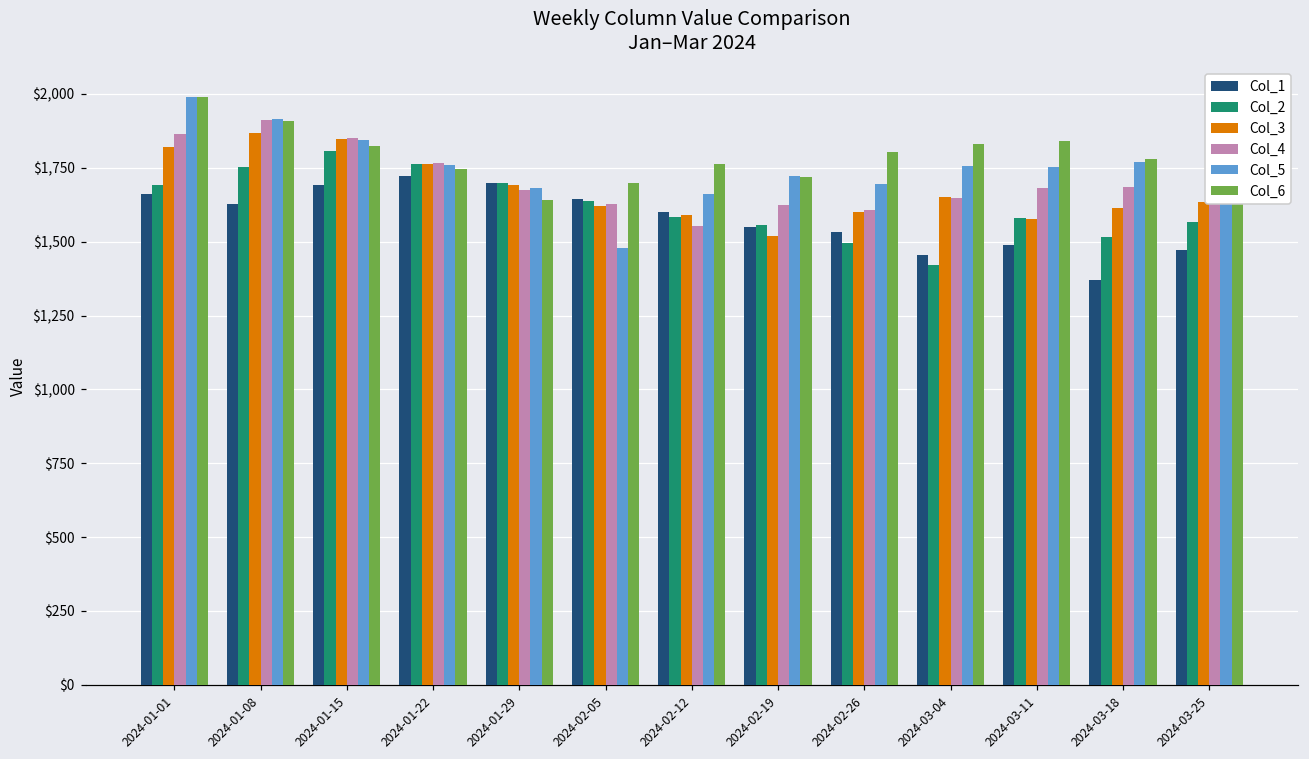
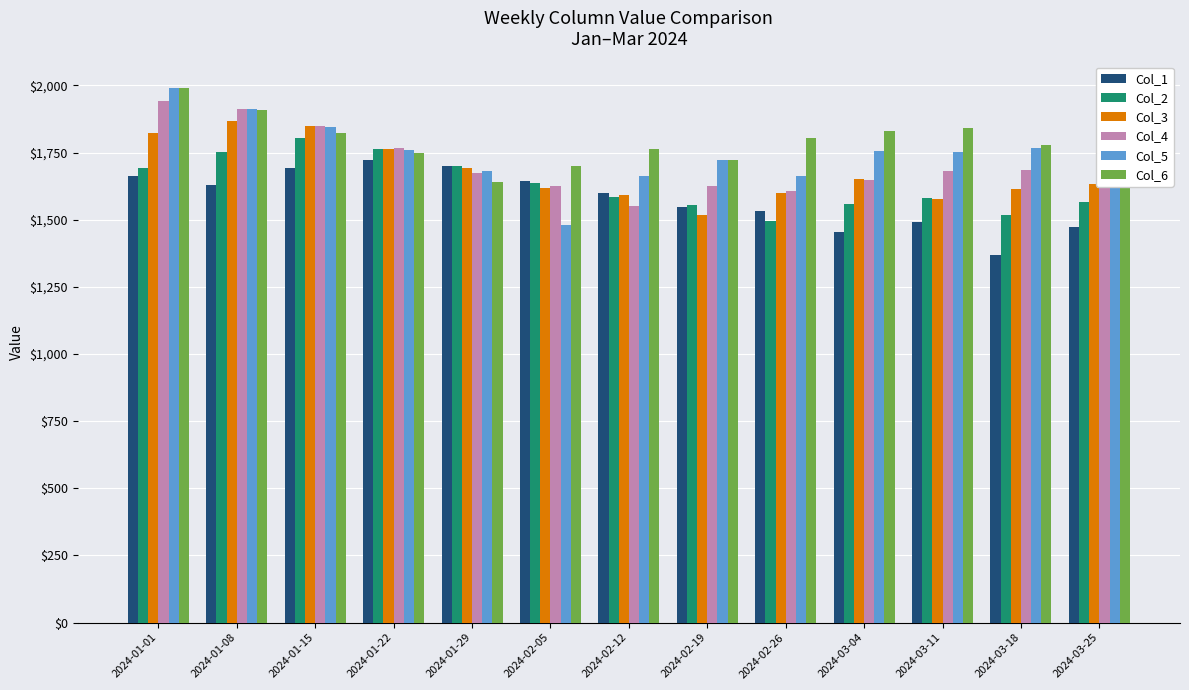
  {
    "Col_1": {
      "2024-01-01": "$1,660",
      "2024-01-08": "$1,630",
      "2024-01-15": "$1,690",
      "2024-01-22": "$1,720",
      "2024-01-29": "$1,700",
      "2024-02-05": "$1,640",
      "2024-02-12": "$1,600",
      "2024-02-19": "$1,550",
      "2024-02-26": "$1,530",
      "2024-03-04": "$1,450",
      "2024-03-11": "$1,490",
      "2024-03-18": "$1,370",
      "2024-03-25": "$1,470"
    },
    "Col_2": {
      "2024-01-01": "$1,690",
      "2024-01-08": "$1,750",
      "2024-01-15": "$1,810",
      "2024-01-22": "$1,760",
      "2024-01-29": "$1,700",
      "2024-02-05": "$1,640",
      "2024-02-12": "$1,580",
      "2024-02-19": "$1,560",
      "2024-02-26": "$1,490",
-     "2024-03-04": "$1,420",
+     "2024-03-04": "$1,560",
      "2024-03-11": "$1,580",
      "2024-03-18": "$1,520",
      "2024-03-25": "$1,570"
    },
    "Col_3": {
      "2024-01-01": "$1,820",
      "2024-01-08": "$1,870",
      "2024-01-15": "$1,850",
      "2024-01-22": "$1,760",
      "2024-01-29": "$1,690",
      "2024-02-05": "$1,620",
      "2024-02-12": "$1,590",
      "2024-02-19": "$1,520",
      "2024-02-26": "$1,600",
      "2024-03-04": "$1,650",
      "2024-03-11": "$1,580",
      "2024-03-18": "$1,620",
      "2024-03-25": "$1,630"
    },
    "Col_4": {
-     "2024-01-01": "$1,860",
+     "2024-01-01": "$1,940",
      "2024-01-08": "$1,910",
      "2024-01-15": "$1,850",
      "2024-01-22": "$1,770",
      "2024-01-29": "$1,670",
      "2024-02-05": "$1,630",
      "2024-02-12": "$1,550",
      "2024-02-19": "$1,630",
      "2024-02-26": "$1,610",
      "2024-03-04": "$1,650",
      "2024-03-11": "$1,680",
      "2024-03-18": "$1,680"
    },
    "Col_5": {
      "2024-01-01": "$1,990",
      "2024-01-08": "$1,910",
      "2024-01-15": "$1,840",
      "2024-01-22": "$1,760",
      "2024-01-29": "$1,680",
      "2024-02-05": "$1,480",
      "2024-02-12": "$1,660",
      "2024-02-19": "$1,720",
-     "2024-02-26": "$1,690",
+     "2024-02-26": "$1,660",
      "2024-03-04": "$1,760",
      "2024-03-11": "$1,750",
      "2024-03-18": "$1,770"
    },
    "Col_6": {
      "2024-01-01": "$1,990",
      "2024-01-08": "$1,910",
      "2024-01-15": "$1,820",
      "2024-01-22": "$1,750",
      "2024-01-29": "$1,640",
      "2024-02-05": "$1,700",
      "2024-02-12": "$1,760",
      "2024-02-19": "$1,720",
      "2024-02-26": "$1,800",
      "2024-03-04": "$1,830",
      "2024-03-11": "$1,840",
      "2024-03-18": "$1,780"
    }
  }
